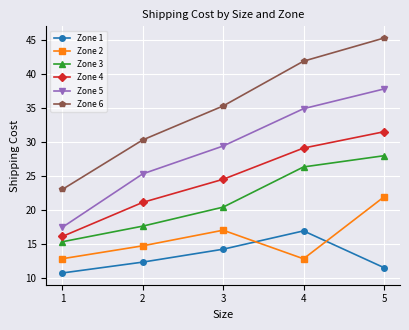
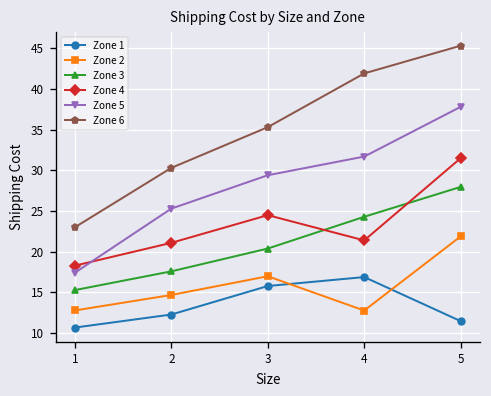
  {
    "Zone 1": {
      "1": 11,
      "2": 12,
-     "3": 14,
+     "3": 16,
      "4": 17,
      "5": 11
    },
    "Zone 2": {
      "1": 13,
      "2": 15,
      "3": 17,
      "4": 13,
      "5": 22
    },
    "Zone 3": {
      "1": 15,
      "2": 18,
      "3": 20,
-     "4": 26,
+     "4": 24,
      "5": 28
    },
    "Zone 4": {
-     "1": 16,
+     "1": 18,
      "2": 21,
      "3": 24,
-     "4": 29,
+     "4": 21,
      "5": 31
    },
    "Zone 5": {
      "1": 17,
      "2": 25,
      "3": 29,
-     "4": 35,
+     "4": 32,
      "5": 38
    },
    "Zone 6": {
      "1": 23,
      "2": 30,
      "3": 35,
      "4": 42,
      "5": 45
    }
  }
